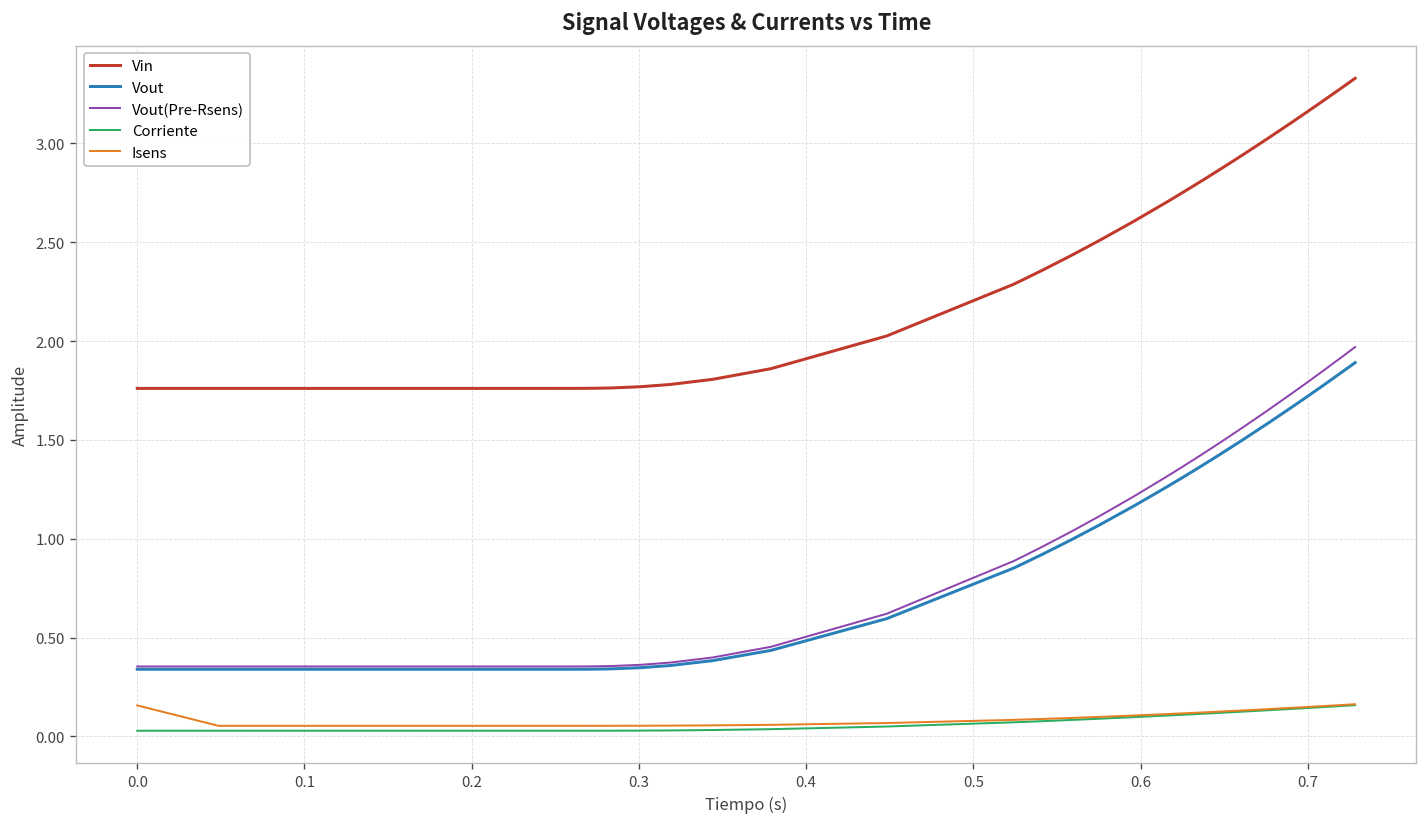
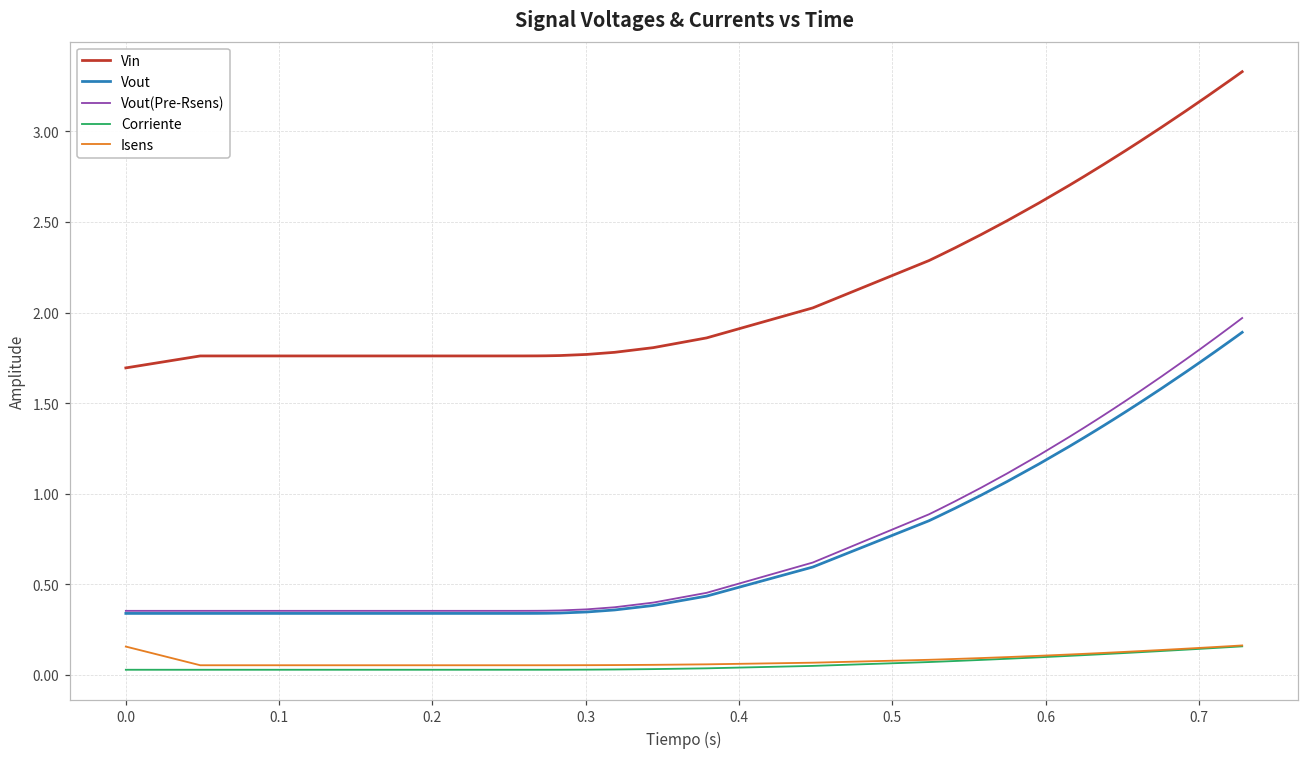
  {
    "Vin": {
-     "0.0": 1.76
+     "0.0": 1.69
    },
    "Corriente": {
      "0.0": 0.03
    },
    "Isens": {
      "0.0": 0.16
    }
  }
